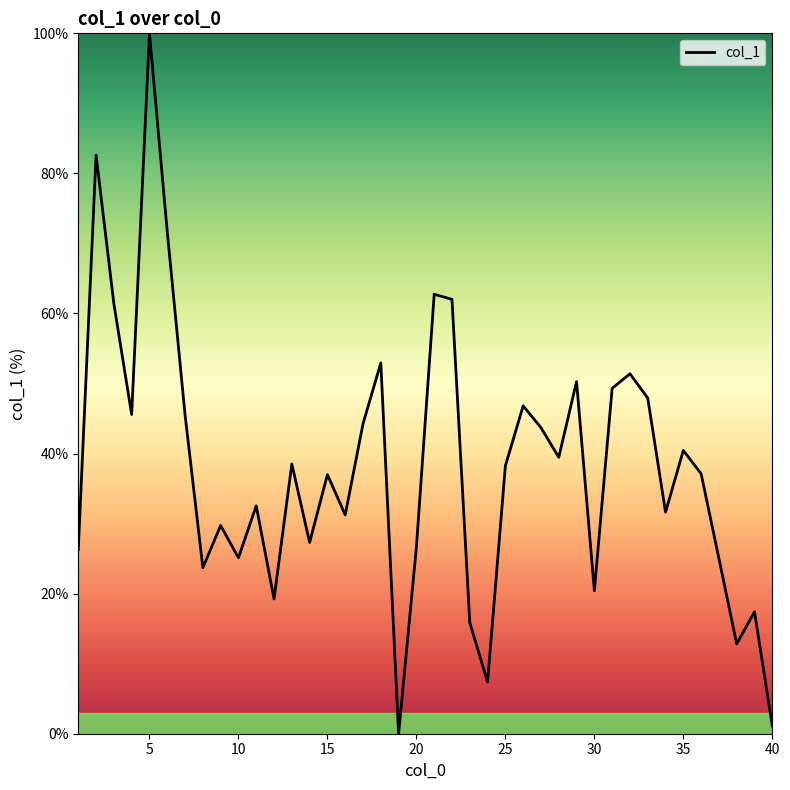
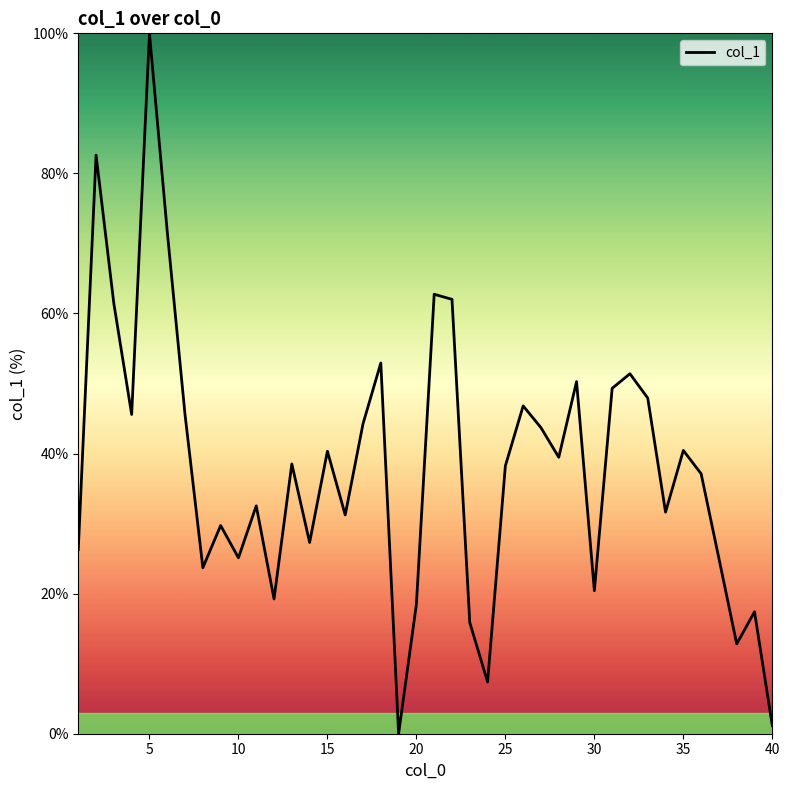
  {
    "5": "100%",
    "10": "25%",
-   "15": "37%",
-   "20": "27%",
+   "15": "40%",
+   "20": "18%",
    "25": "38%",
    "30": "20%",
    "35": "40%"
  }
